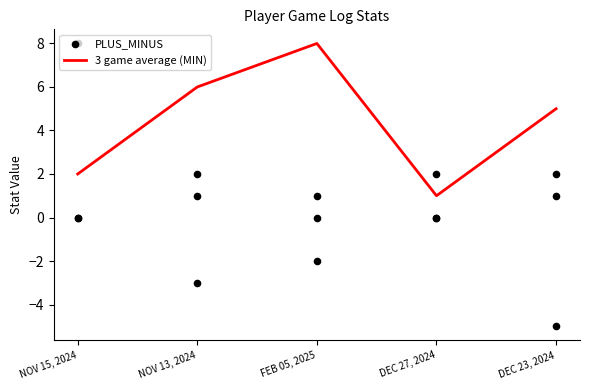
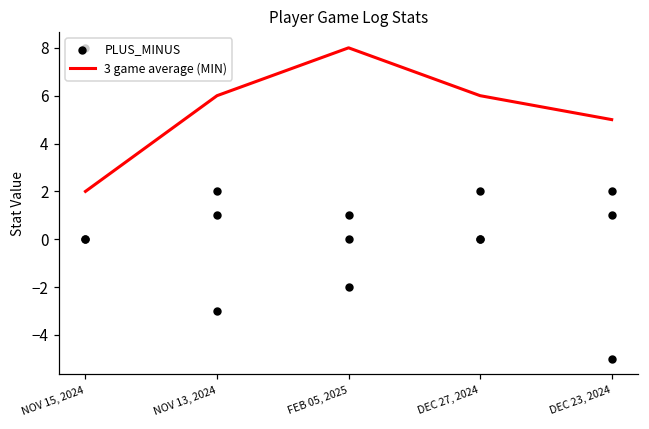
  {
    "3 game average (MIN)": {
      "NOV 15, 2024": 2,
      "NOV 13, 2024": 6,
      "FEB 05, 2025": 8,
-     "DEC 27, 2024": 1,
+     "DEC 27, 2024": 6,
      "DEC 23, 2024": 5
    }
  }
